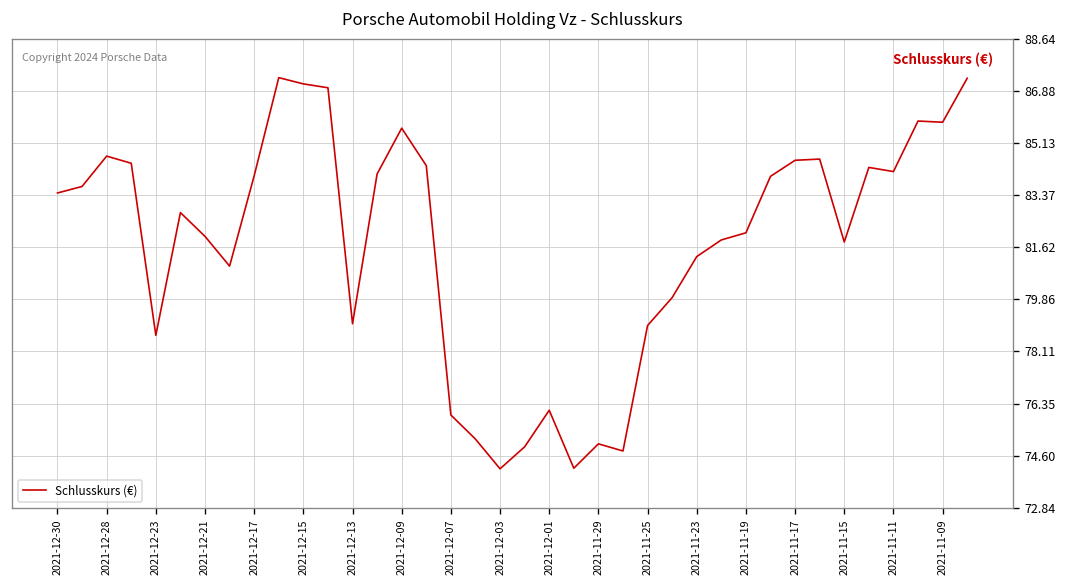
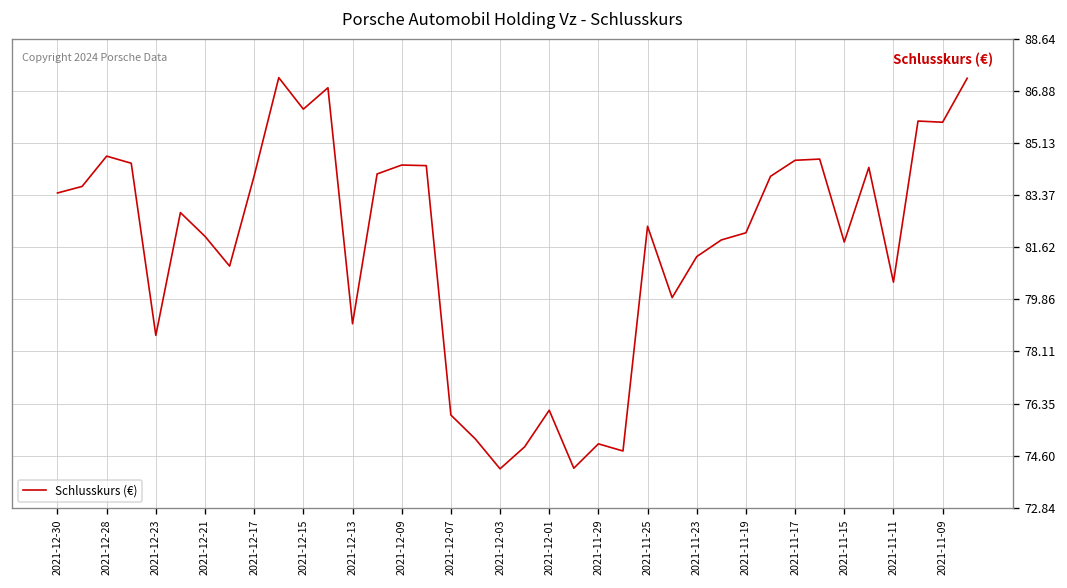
  {
    "2021-12-30": 83.4,
    "2021-12-28": 84.7,
    "2021-12-23": 78.7,
    "2021-12-21": 82.0,
    "2021-12-17": 84.0,
-   "2021-12-15": 87.1,
+   "2021-12-15": 86.3,
    "2021-12-13": 79.0,
-   "2021-12-09": 85.6,
+   "2021-12-09": 84.4,
    "2021-12-07": 76.0,
    "2021-12-03": 74.2,
    "2021-12-01": 76.1,
    "2021-11-29": 75.0,
-   "2021-11-25": 79.0,
+   "2021-11-25": 82.3,
    "2021-11-23": 81.3,
    "2021-11-19": 82.1,
    "2021-11-17": 84.5,
    "2021-11-15": 81.8,
-   "2021-11-11": 84.2,
+   "2021-11-11": 80.4,
    "2021-11-09": 85.8
  }
